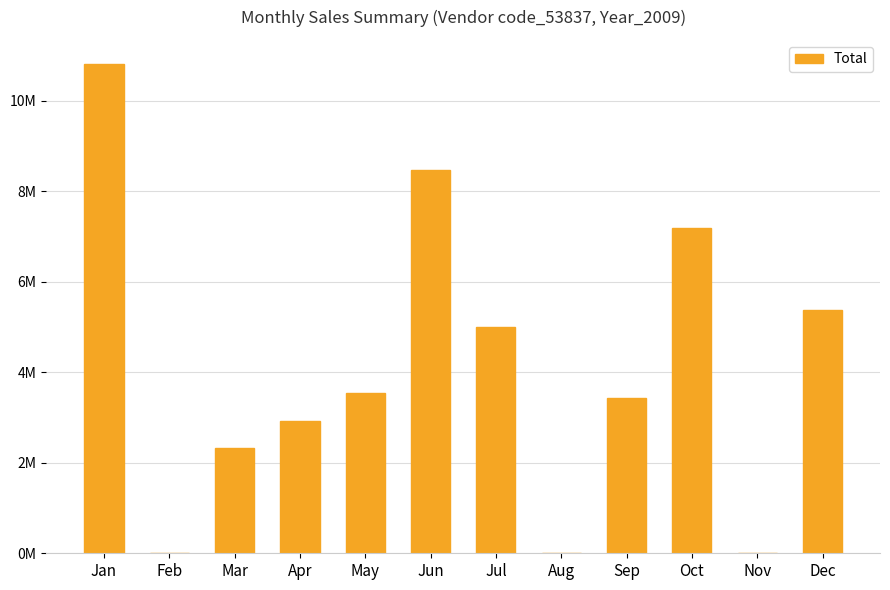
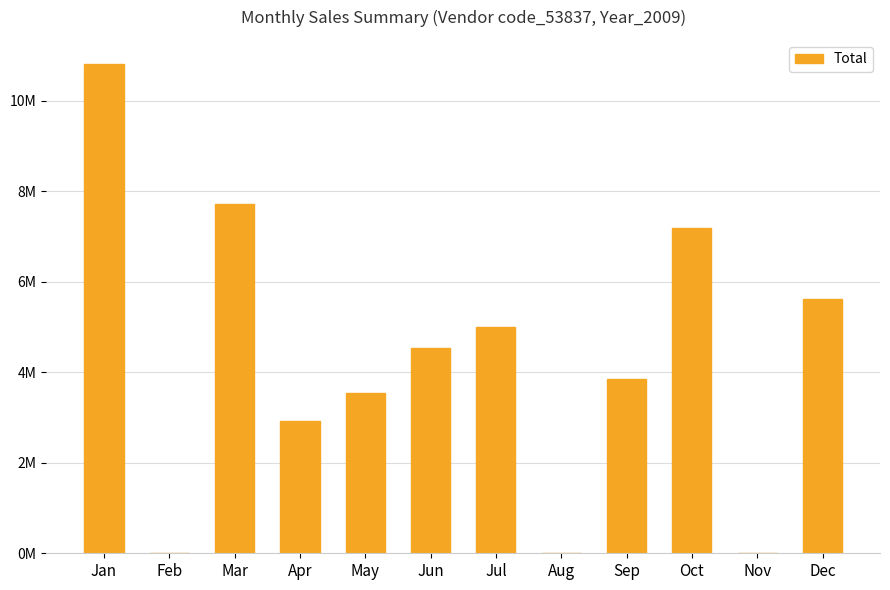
  {
    "Jan": 10800000,
    "Feb": 0,
-   "Mar": 2300000,
+   "Mar": 7700000,
    "Apr": 2900000,
    "May": 3500000,
-   "Jun": 8500000,
+   "Jun": 4500000,
    "Jul": 5000000,
    "Aug": 0,
-   "Sep": 3400000,
+   "Sep": 3800000,
    "Oct": 7200000,
    "Nov": 0,
-   "Dec": 5400000
+   "Dec": 5600000
  }
